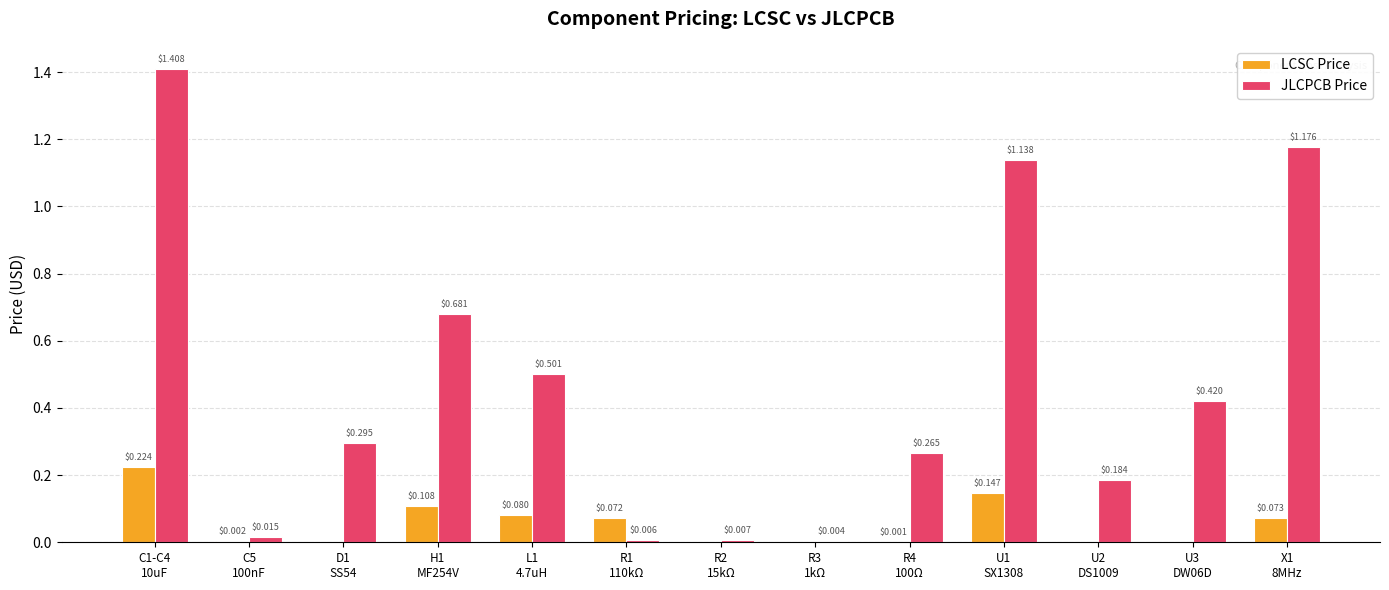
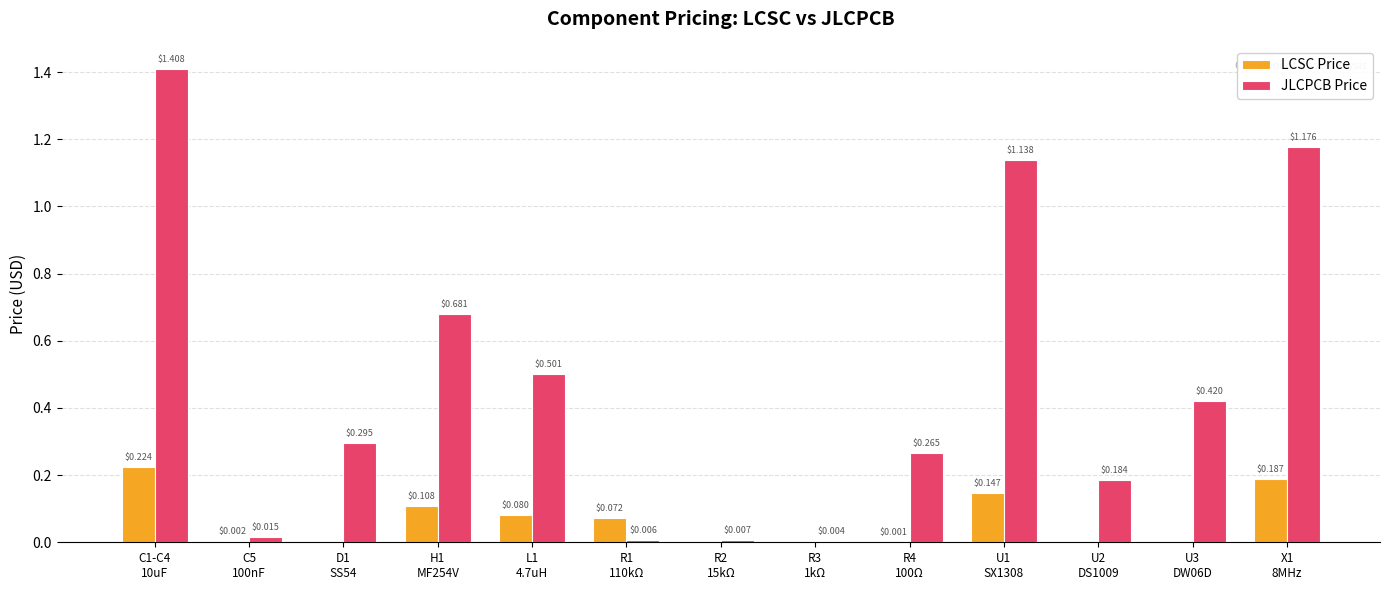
  {
    "LCSC Price": {
      "C1-C4 10uF": "$0.224",
      "C5 100nF": "$0.002",
      "H1 MF254V": "$0.108",
      "L1 4.7uH": "$0.080",
      "R1 110kΩ": "$0.072",
      "R4 100Ω": "$0.001",
      "U1 SX1308": "$0.147",
-     "X1 8MHz": "$0.073"
+     "X1 8MHz": "$0.187"
    },
    "JLCPCB Price": {
      "C1-C4 10uF": "$1.408",
      "C5 100nF": "$0.015",
      "D1 SS54": "$0.295",
      "H1 MF254V": "$0.681",
      "L1 4.7uH": "$0.501",
      "R1 110kΩ": "$0.006",
      "R2 15kΩ": "$0.007",
      "R3 1kΩ": "$0.004",
      "R4 100Ω": "$0.265",
      "U1 SX1308": "$1.138",
      "U2 DS1009": "$0.184",
      "U3 DW06D": "$0.420",
      "X1 8MHz": "$1.176"
    }
  }
